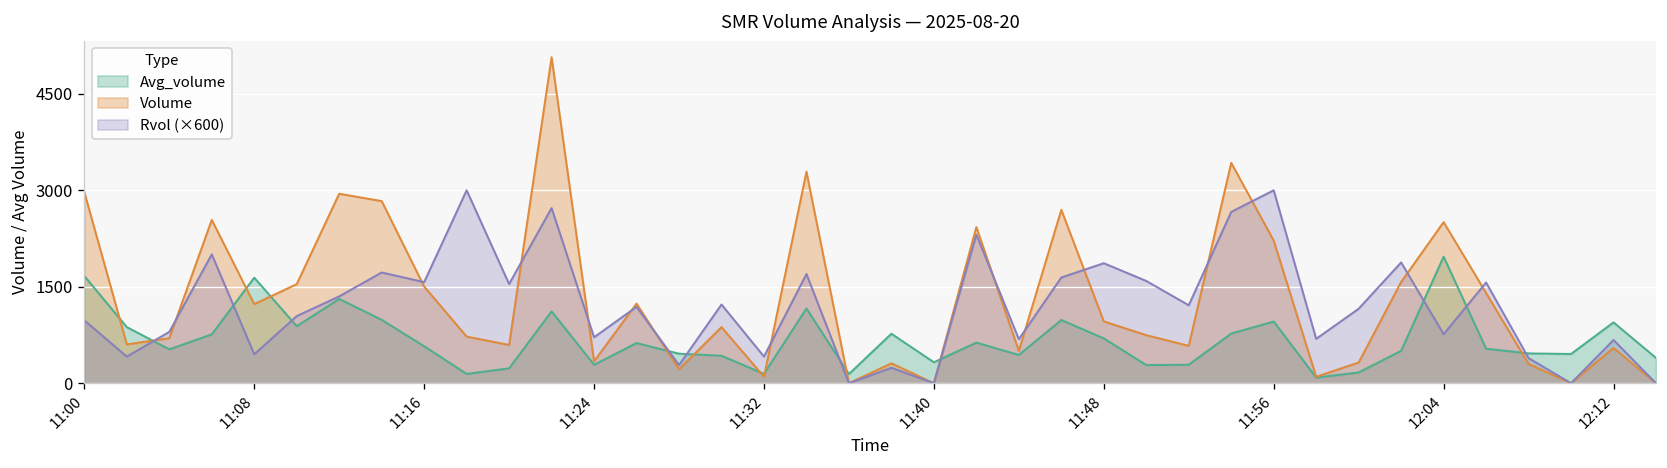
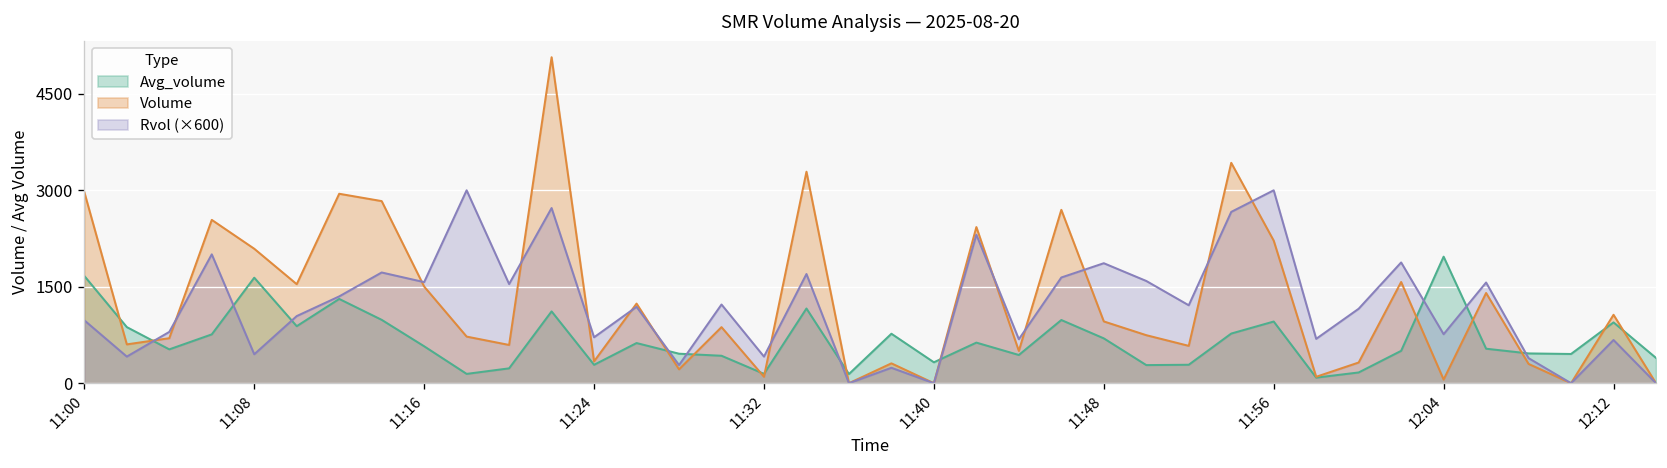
  {
    "Volume": {
      "11:00": 3000,
-     "11:08": 1200,
+     "11:08": 2100,
      "11:16": 1500,
      "11:24": 300,
      "11:48": 1000,
      "11:56": 2200,
-     "12:04": 2500,
-     "12:12": 500
+     "12:04": 100,
+     "12:12": 1100
    }
  }
